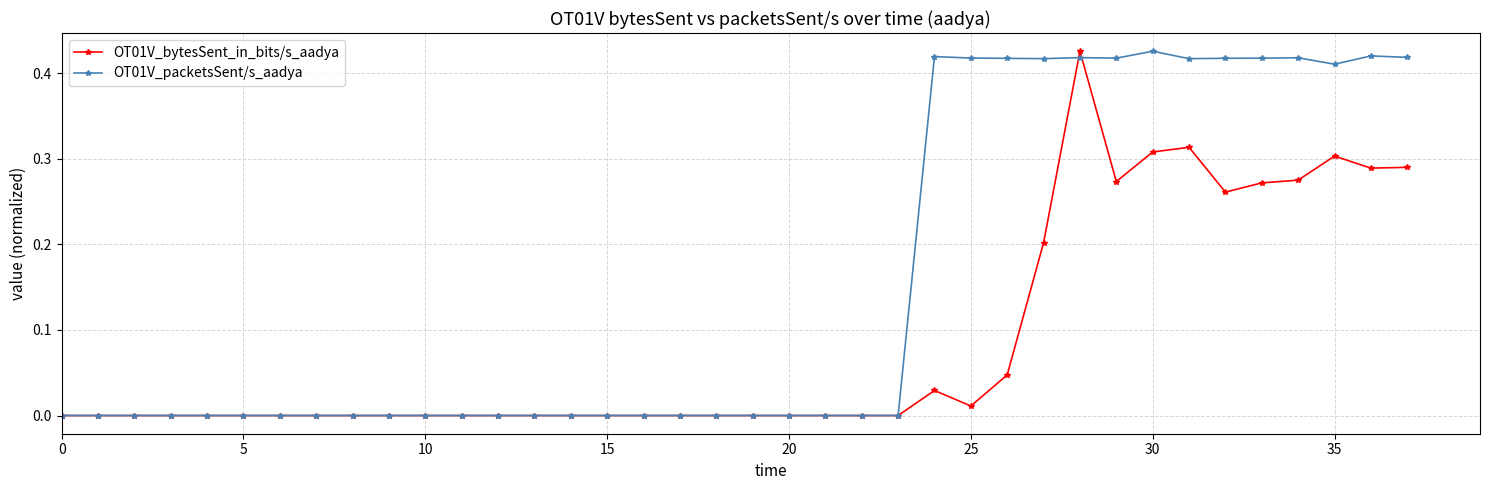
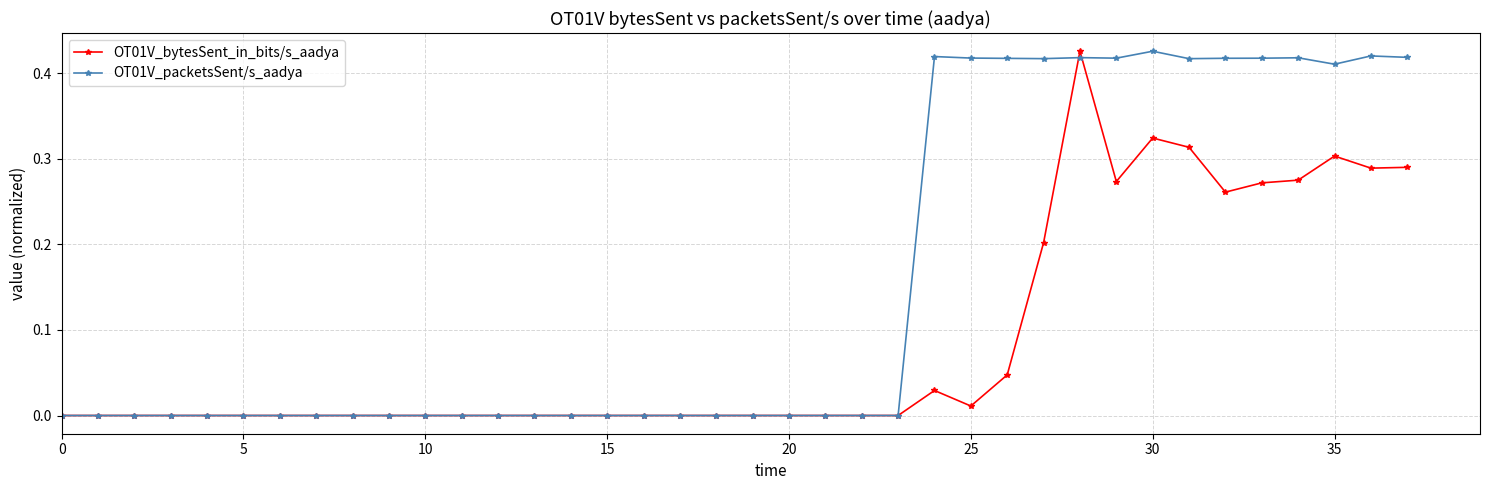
  {
    "OT01V_bytesSent_in_bits/s_aadya": {
      "25": 0.01,
-     "30": 0.31,
+     "30": 0.32,
      "35": 0.30
    },
    "OT01V_packetsSent/s_aadya": {
      "25": 0.42,
      "30": 0.43,
      "35": 0.41
    }
  }
